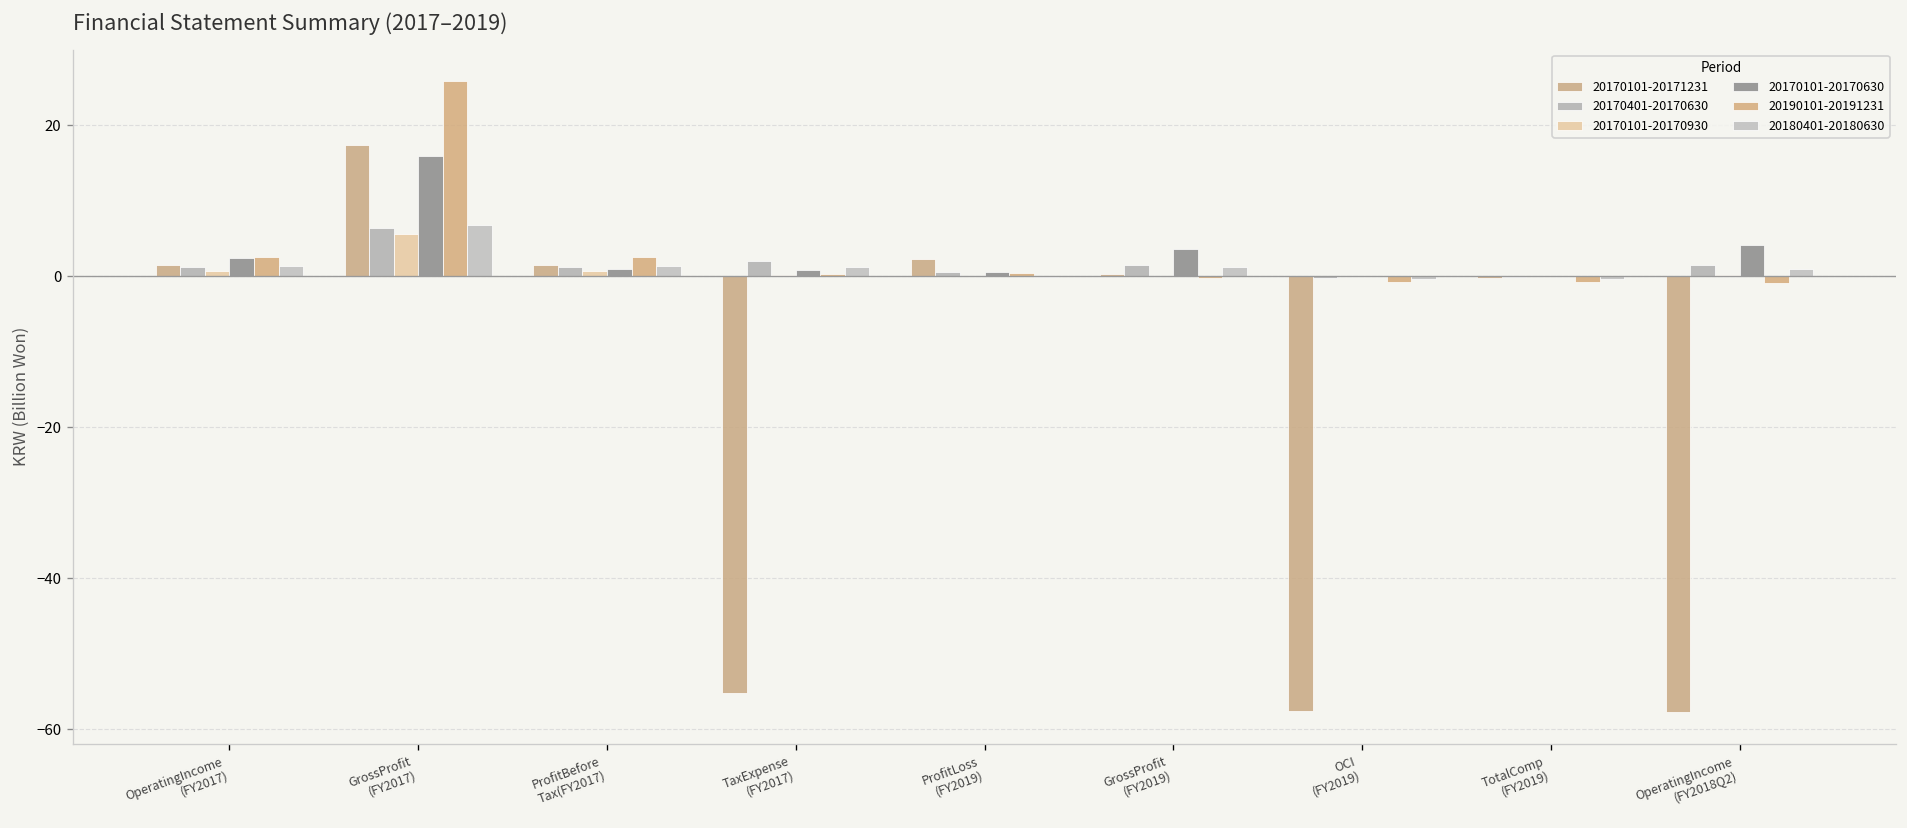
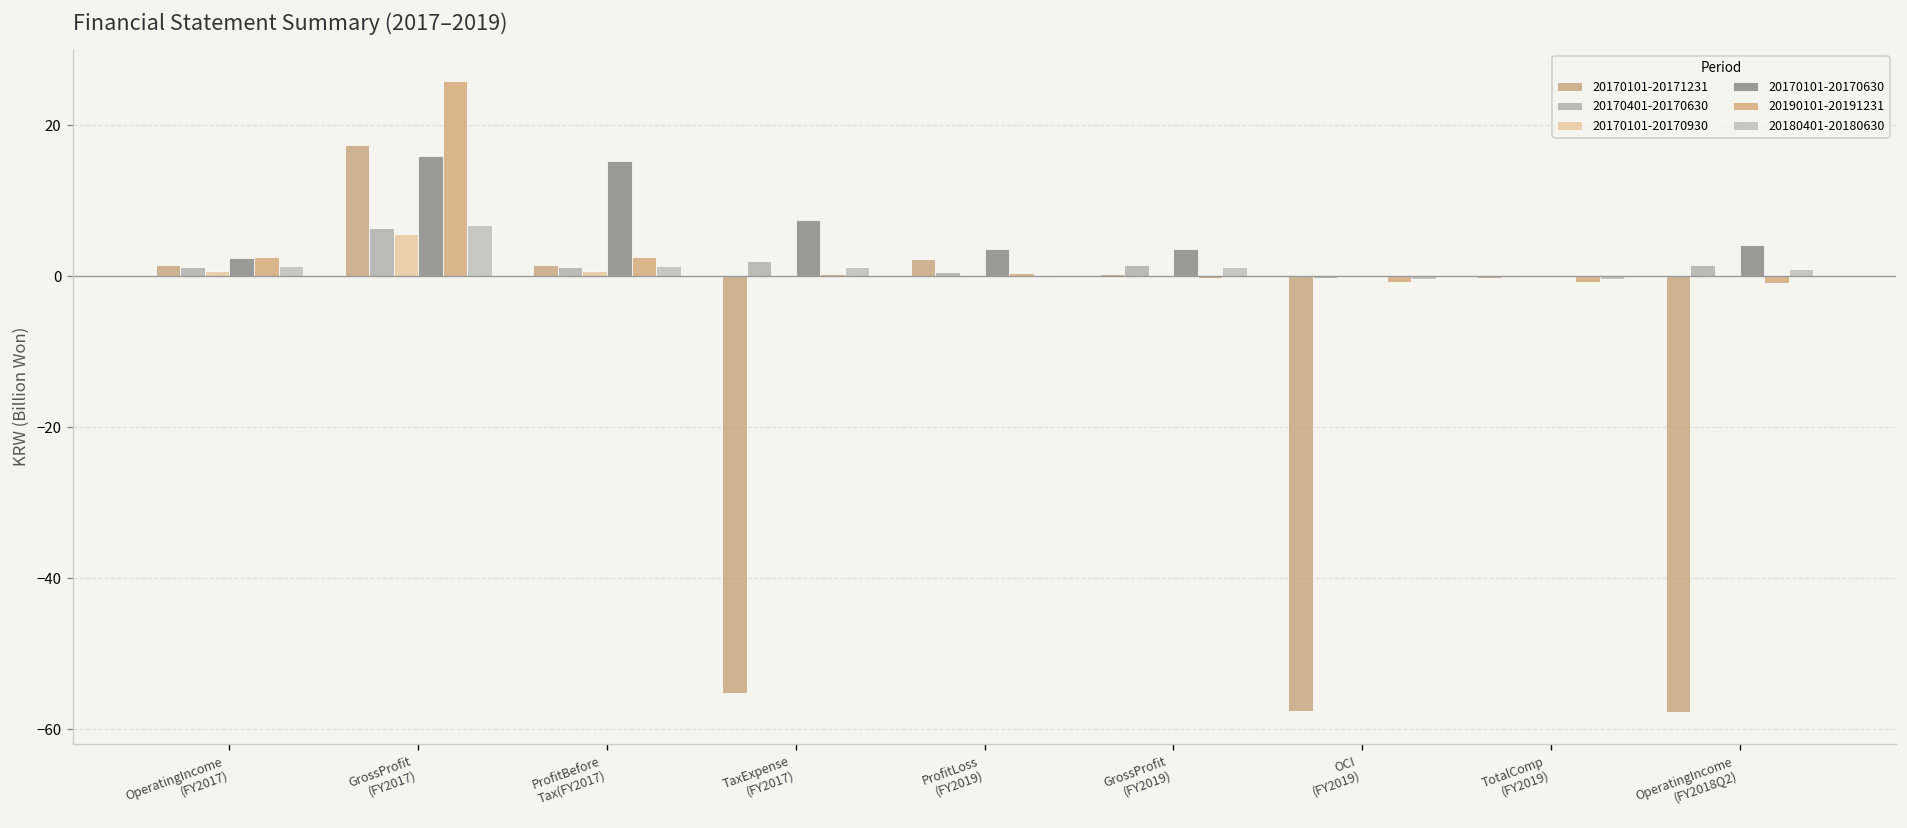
  {
    "20170101-20170630": {
      "OperatingIncome (FY2017)": 2,
      "GrossProfit (FY2017)": 16,
-     "ProfitBefore Tax(FY2017)": 1,
-     "TaxExpense (FY2017)": 1,
-     "ProfitLoss (FY2019)": 1,
+     "ProfitBefore Tax(FY2017)": 15,
+     "TaxExpense (FY2017)": 7,
+     "ProfitLoss (FY2019)": 4,
      "GrossProfit (FY2019)": 4,
      "OperatingIncome (FY2018Q2)": 4
    }
  }
